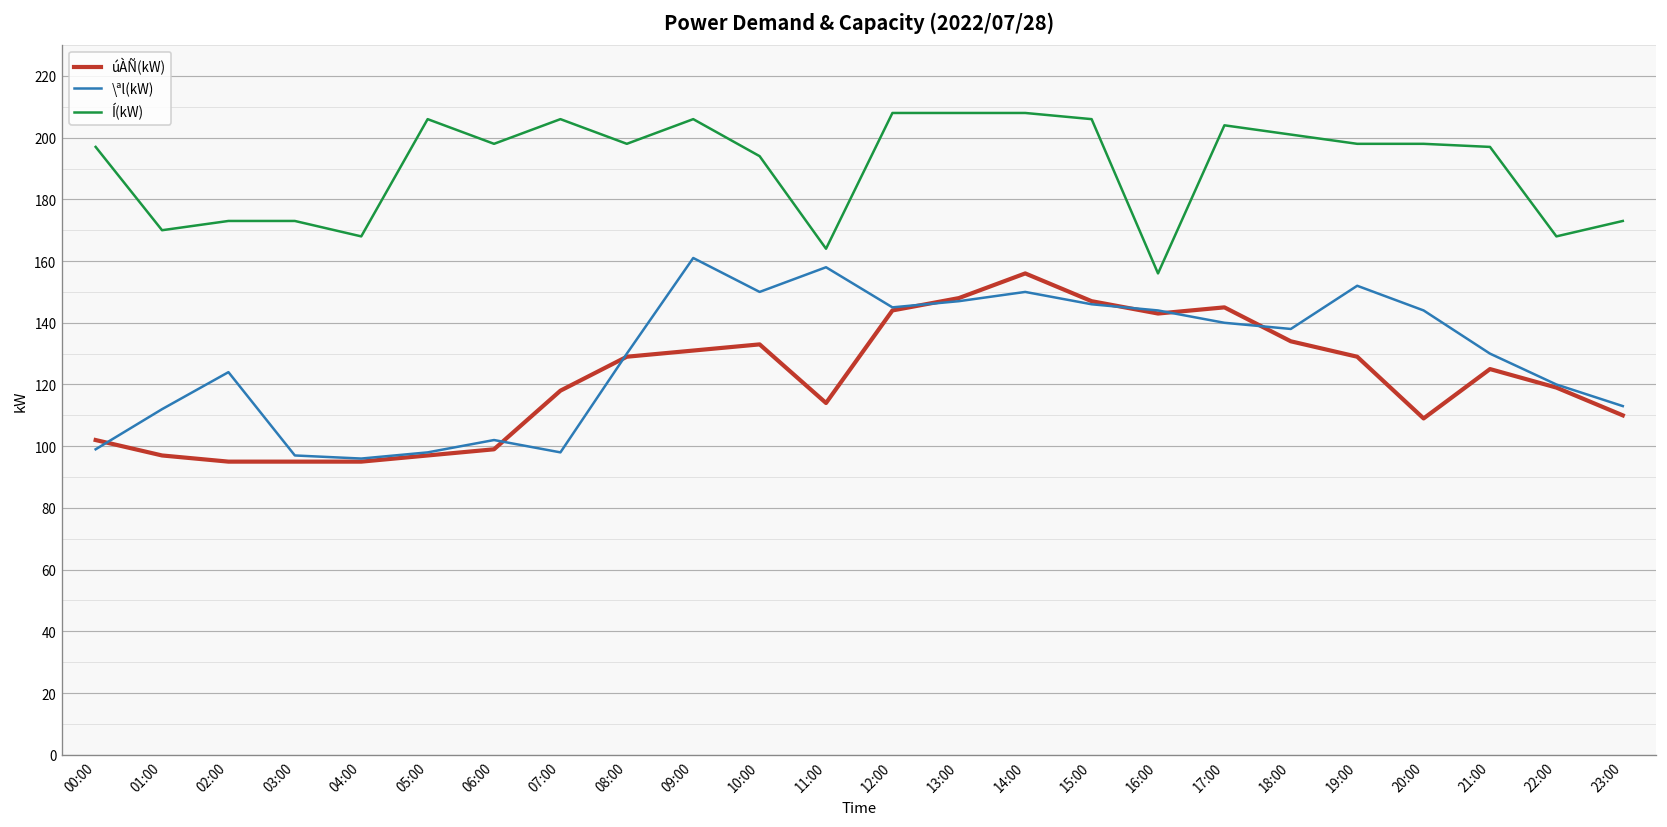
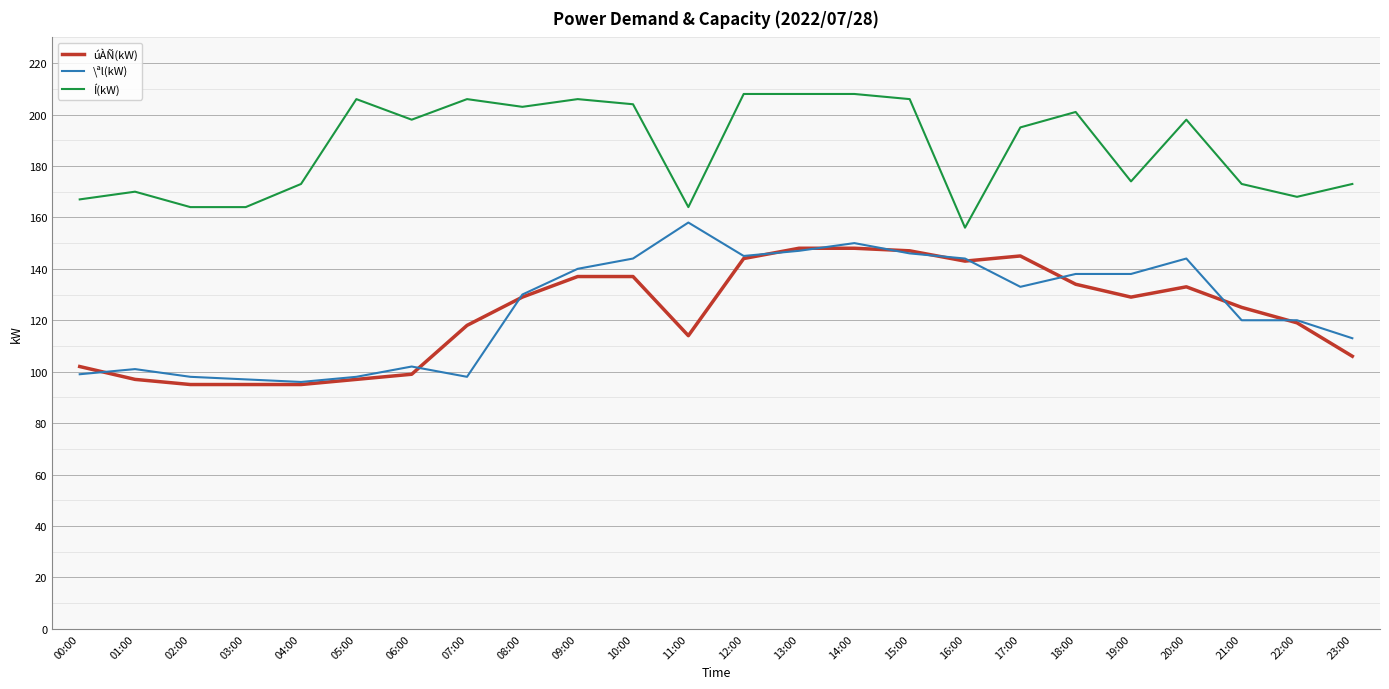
  {
    "úÀÑ(kW)": {
      "00:00": 102,
      "01:00": 97,
      "02:00": 95,
      "03:00": 95,
      "05:00": 97,
      "06:00": 99,
      "07:00": 118,
      "08:00": 129,
-     "09:00": 131,
-     "10:00": 133,
+     "09:00": 137,
+     "10:00": 137,
      "11:00": 114,
-     "14:00": 156,
+     "14:00": 148,
      "15:00": 147,
      "16:00": 143,
      "17:00": 145,
      "18:00": 134,
      "19:00": 129,
-     "20:00": 109,
+     "20:00": 133,
      "21:00": 125,
      "22:00": 119,
-     "23:00": 110
+     "23:00": 106
    },
    "\\ªl(kW)": {
      "00:00": 99,
-     "01:00": 112,
-     "02:00": 124,
+     "01:00": 101,
+     "02:00": 98,
      "03:00": 97,
      "05:00": 98,
      "06:00": 102,
      "07:00": 98,
      "08:00": 130,
-     "09:00": 161,
-     "10:00": 150,
+     "09:00": 140,
+     "10:00": 144,
      "11:00": 158,
      "14:00": 150,
      "15:00": 146,
      "16:00": 144,
-     "17:00": 140,
+     "17:00": 133,
      "18:00": 138,
-     "19:00": 152,
+     "19:00": 138,
      "20:00": 144,
-     "21:00": 130,
+     "21:00": 120,
      "22:00": 120,
      "23:00": 113
    },
    "Í(kW)": {
-     "00:00": 197,
+     "00:00": 167,
      "01:00": 170,
-     "02:00": 173,
-     "03:00": 173,
-     "04:00": 168,
+     "02:00": 164,
+     "03:00": 164,
+     "04:00": 173,
      "05:00": 206,
      "06:00": 198,
      "07:00": 206,
-     "08:00": 198,
+     "08:00": 203,
      "09:00": 206,
-     "10:00": 194,
+     "10:00": 204,
      "11:00": 164,
      "12:00": 208,
      "13:00": 208,
      "14:00": 208,
      "15:00": 206,
      "16:00": 156,
-     "17:00": 204,
+     "17:00": 195,
      "18:00": 201,
-     "19:00": 198,
+     "19:00": 174,
      "20:00": 198,
-     "21:00": 197,
+     "21:00": 173,
      "22:00": 168,
      "23:00": 173
    }
  }
